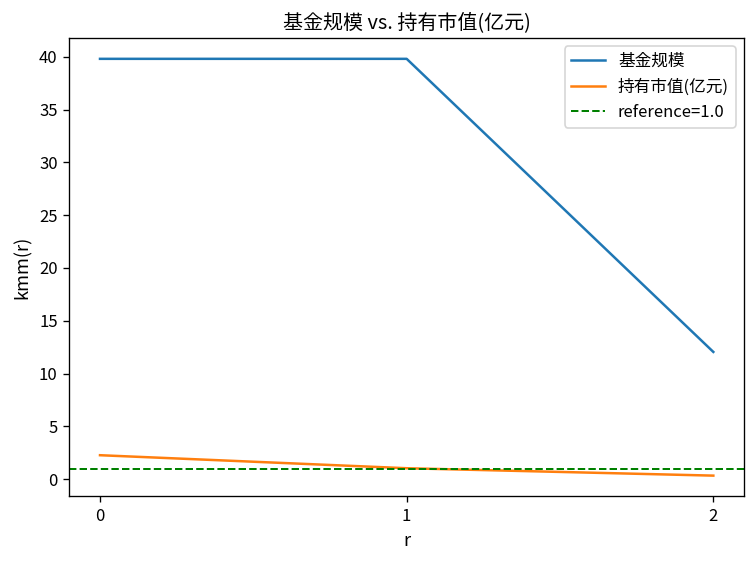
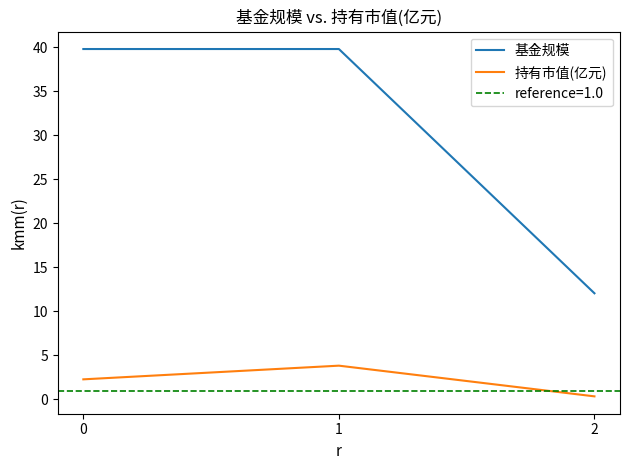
  {
    "基金规模": {
      "0": 40,
      "1": 40,
      "2": 12
    },
    "持有市值(亿元)": {
      "0": 2,
-     "1": 1,
+     "1": 4,
      "2": 0
    }
  }
